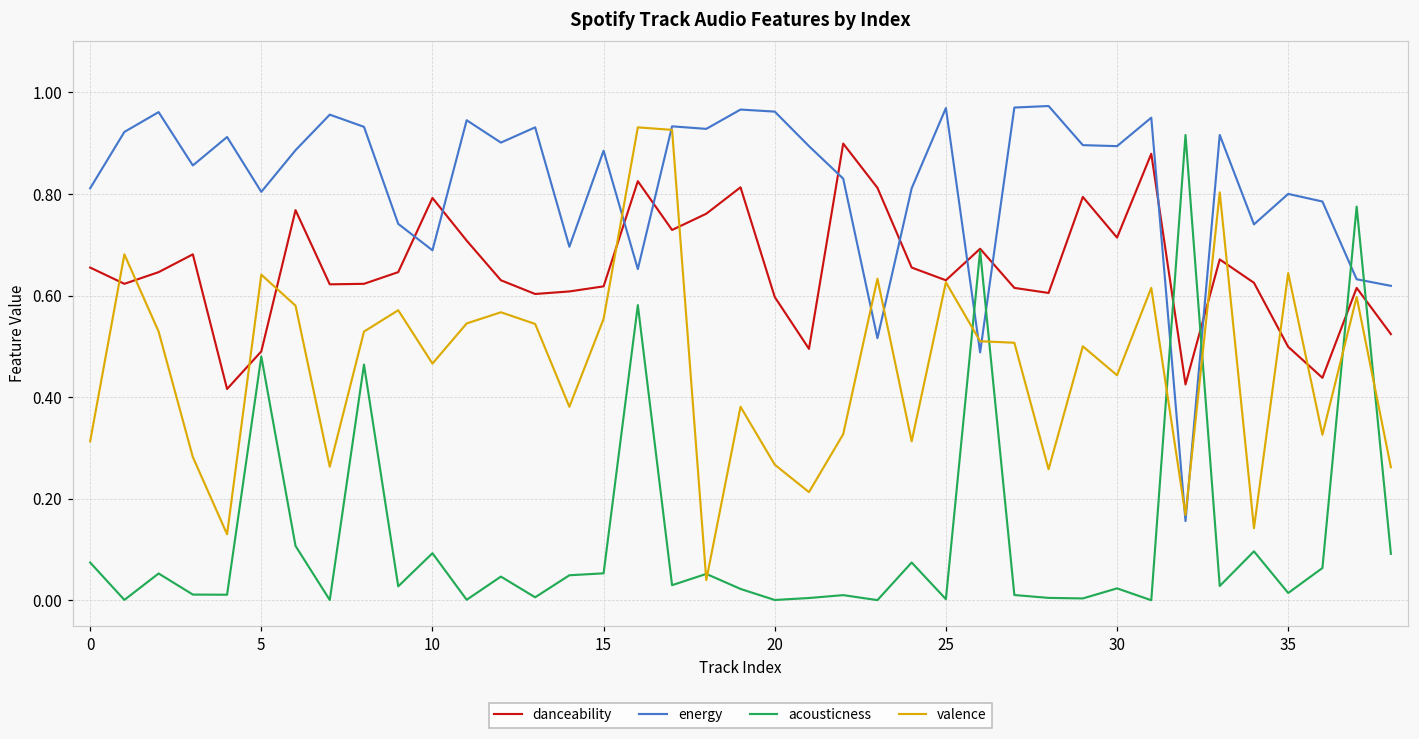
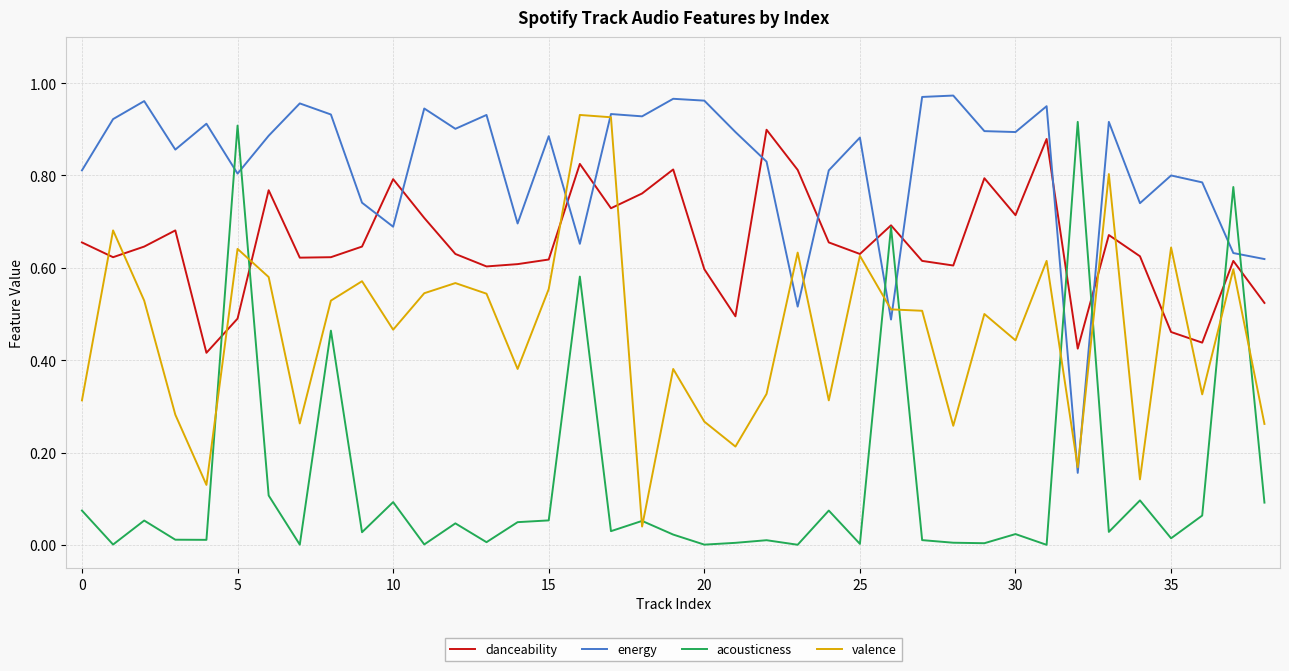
  {
    "danceability": {
      "0": 0.66,
      "5": 0.49,
      "10": 0.79,
      "15": 0.62,
      "20": 0.60,
      "30": 0.71,
-     "35": 0.50
+     "35": 0.46
    },
    "energy": {
      "0": 0.81,
      "5": 0.80,
      "10": 0.69,
      "15": 0.89,
      "20": 0.96,
-     "25": 0.97,
+     "25": 0.88,
      "30": 0.89,
      "35": 0.80
    },
    "acousticness": {
      "0": 0.07,
-     "5": 0.48,
+     "5": 0.91,
      "10": 0.09,
      "15": 0.05,
      "20": 0.00,
      "25": 0.00,
      "30": 0.02,
      "35": 0.01
    },
    "valence": {
      "0": 0.31,
      "5": 0.64,
      "10": 0.47,
      "15": 0.55,
      "20": 0.27,
      "30": 0.44,
      "35": 0.64
    }
  }
